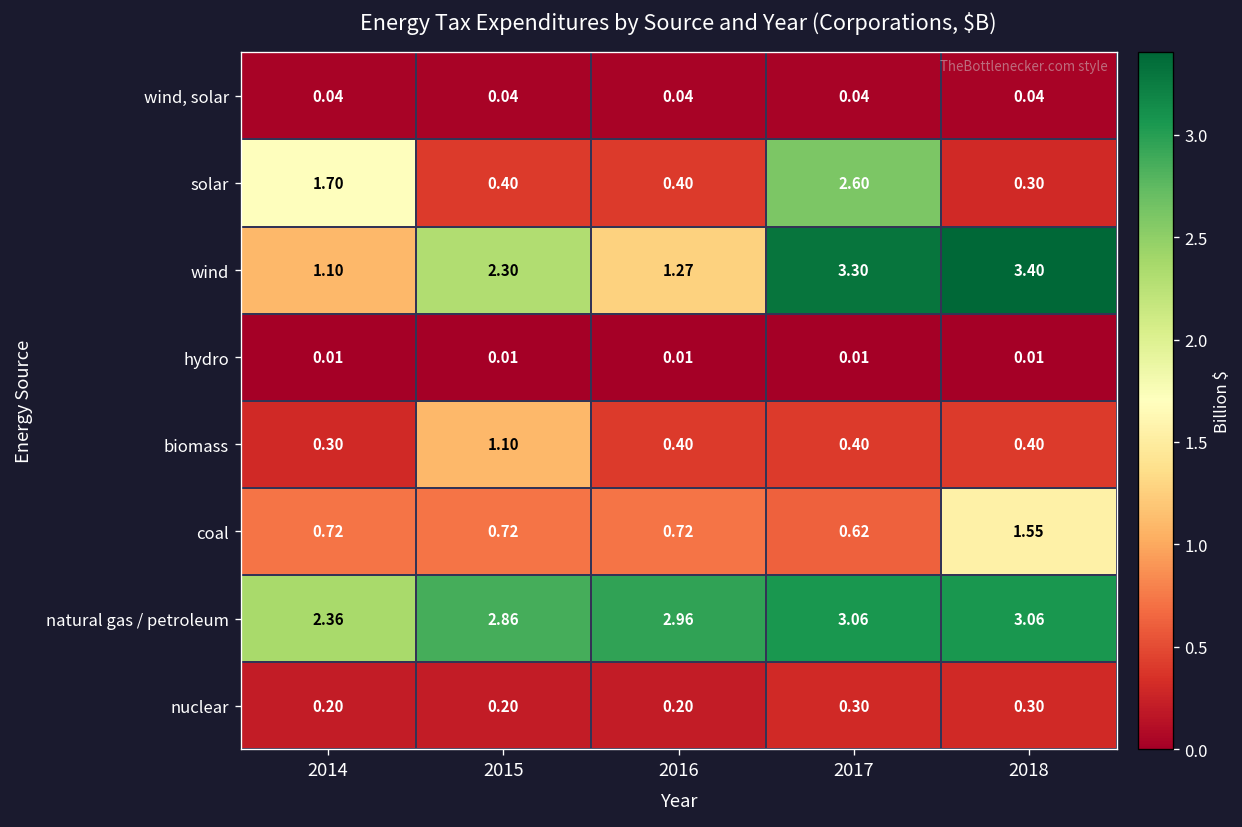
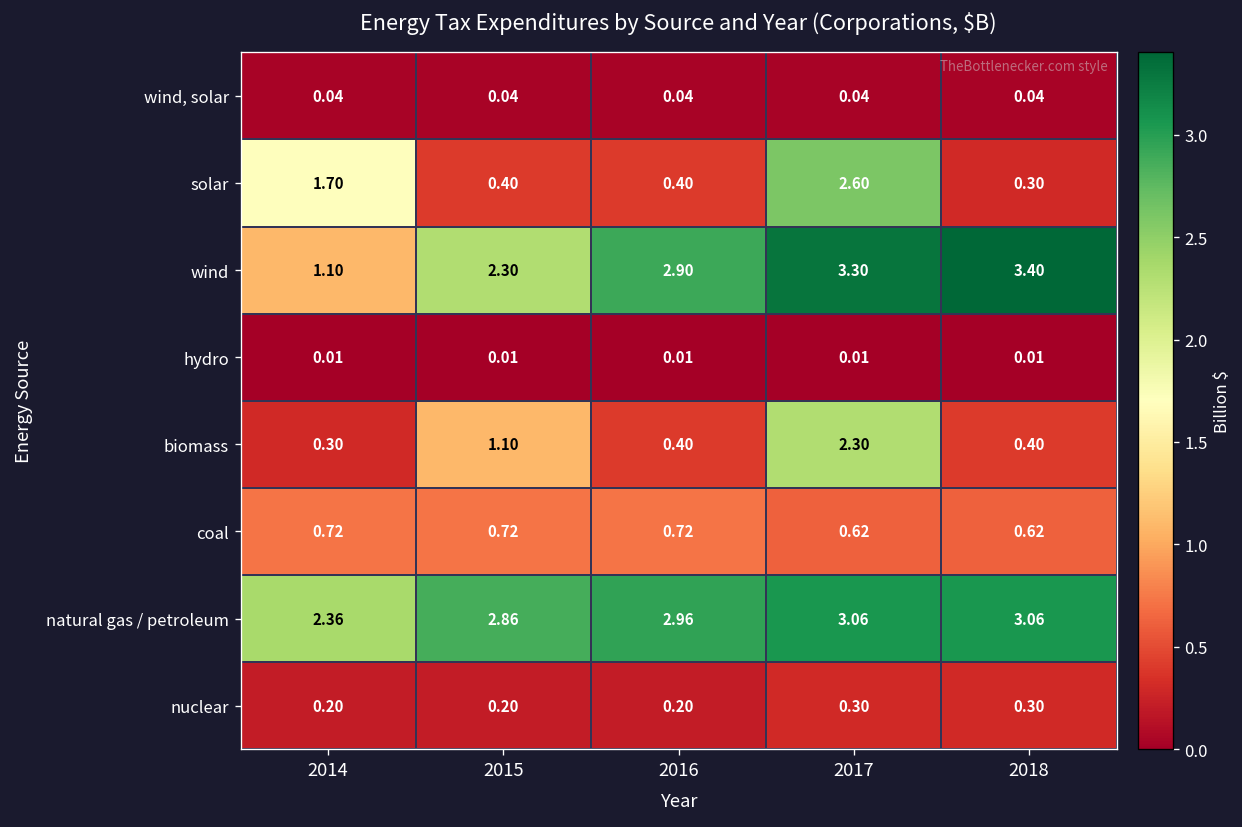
  {
    "wind, solar": {
      "2014": 0.04,
      "2015": 0.04,
      "2016": 0.04,
      "2017": 0.04
    },
    "solar": {
      "2014": 1.70,
      "2015": 0.40,
      "2016": 0.40,
      "2017": 2.60,
      "2018": 0.30
    },
    "wind": {
      "2014": 1.10,
      "2015": 2.30,
-     "2016": 1.27,
+     "2016": 2.90,
      "2017": 3.30,
      "2018": 3.40
    },
    "hydro": {
      "2014": 0.01,
      "2015": 0.01,
      "2016": 0.01,
      "2017": 0.01,
      "2018": 0.01
    },
    "biomass": {
      "2014": 0.30,
      "2015": 1.10,
      "2016": 0.40,
-     "2017": 0.40,
+     "2017": 2.30,
      "2018": 0.40
    },
    "coal": {
      "2014": 0.72,
      "2015": 0.72,
      "2016": 0.72,
      "2017": 0.62,
-     "2018": 1.55
+     "2018": 0.62
    },
    "natural gas / petroleum": {
      "2014": 2.36,
      "2015": 2.86,
      "2016": 2.96,
      "2017": 3.06,
      "2018": 3.06
    },
    "nuclear": {
      "2014": 0.20,
      "2015": 0.20,
      "2016": 0.20,
      "2017": 0.30,
      "2018": 0.30
    }
  }
